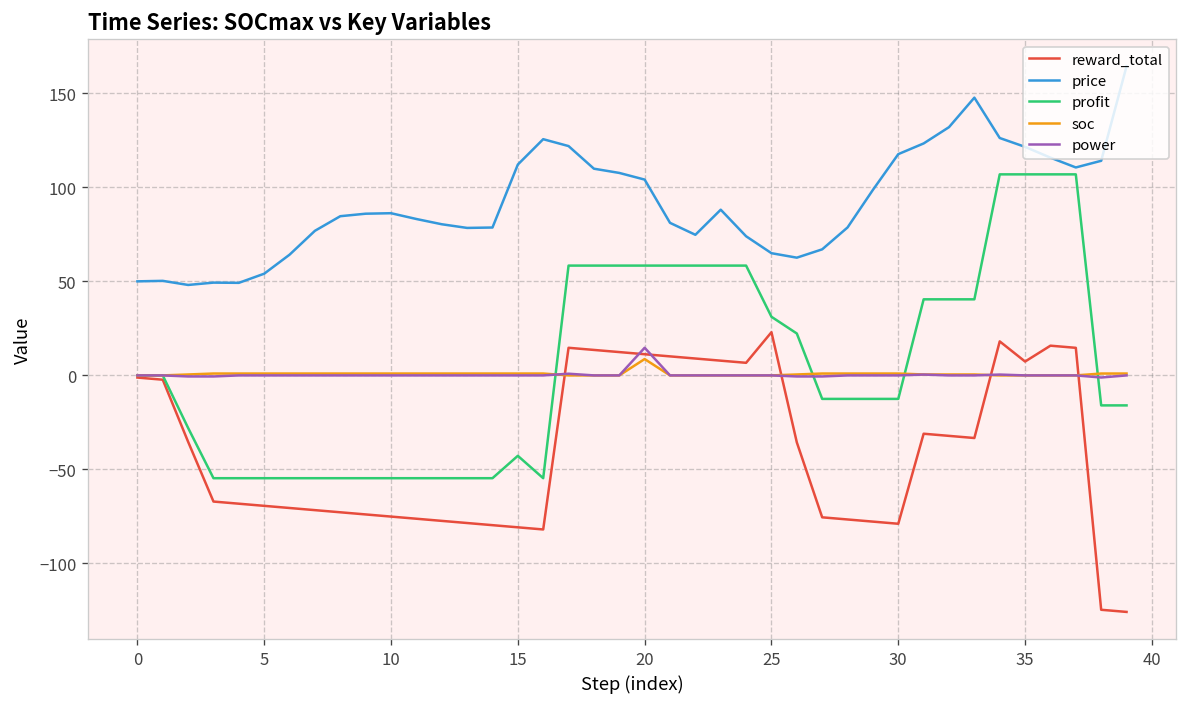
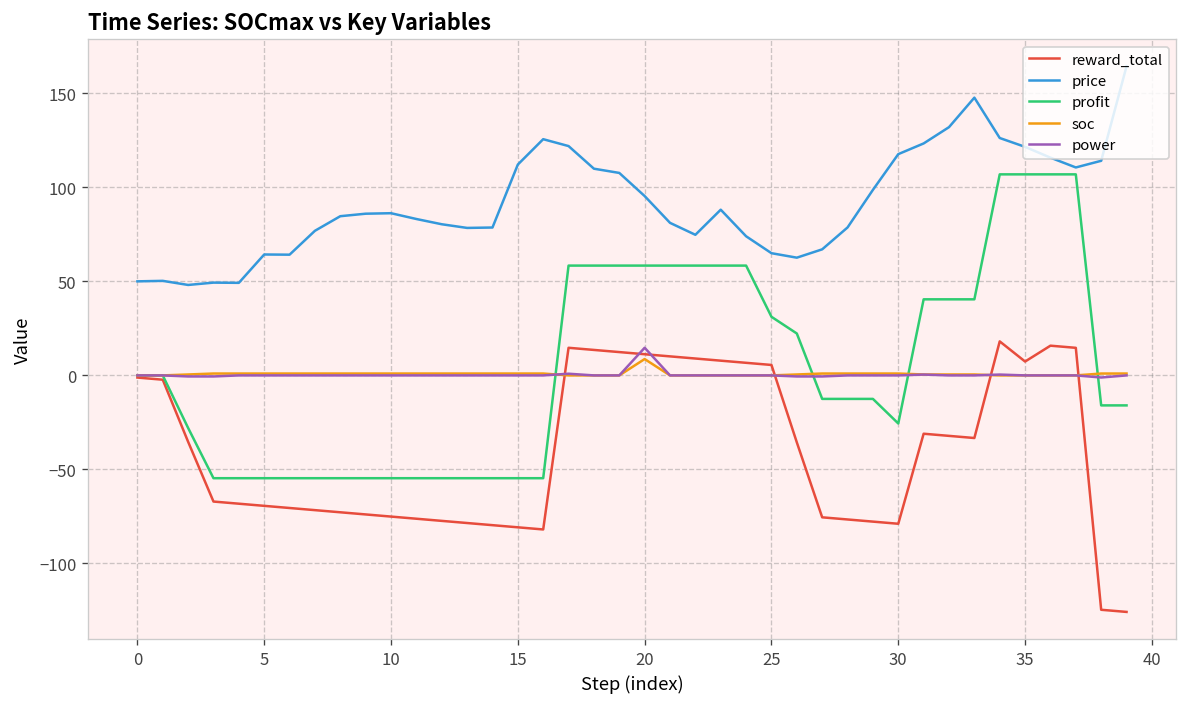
  {
    "reward_total": {
      "5": -69,
      "10": -75,
      "15": -81,
      "20": 11,
-     "25": 23,
+     "25": 6,
      "30": -79,
      "35": 7
    },
    "price": {
      "0": 50,
-     "5": 54,
+     "5": 64,
      "10": 86,
      "15": 112,
-     "20": 104,
+     "20": 95,
      "25": 65,
      "30": 118
    },
    "profit": {
      "5": -55,
      "10": -55,
-     "15": -43,
+     "15": -55,
      "20": 58,
      "25": 31,
-     "30": -12,
+     "30": -26,
      "35": 107
    },
    "soc": {
      "20": 9
    },
    "power": {
      "20": 15
    }
  }
